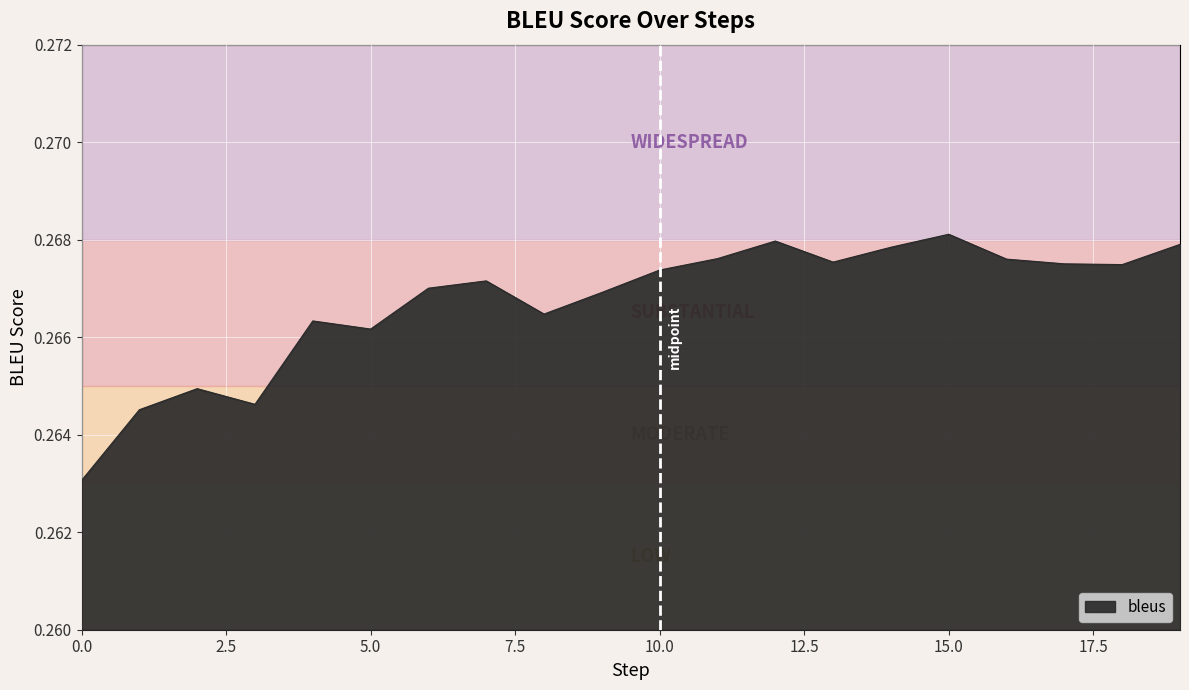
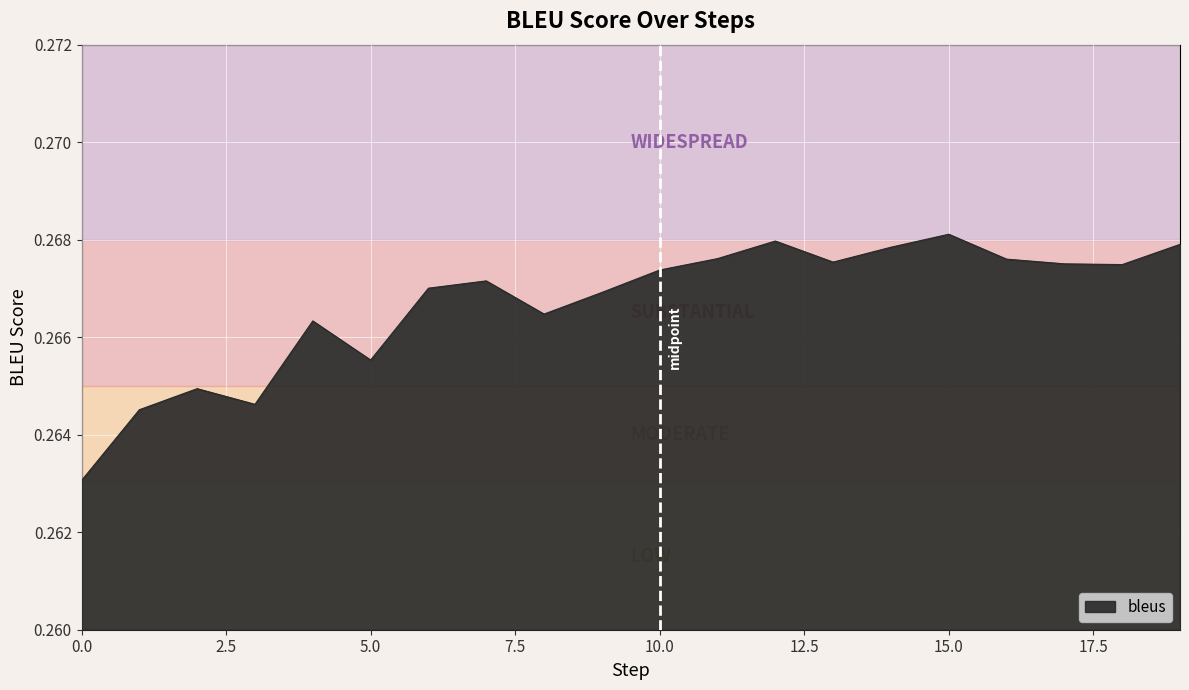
  {
    "0.0": 0.2631,
-   "5.0": 0.2662,
+   "5.0": 0.2655,
    "10.0": 0.2674,
    "15.0": 0.2681
  }
